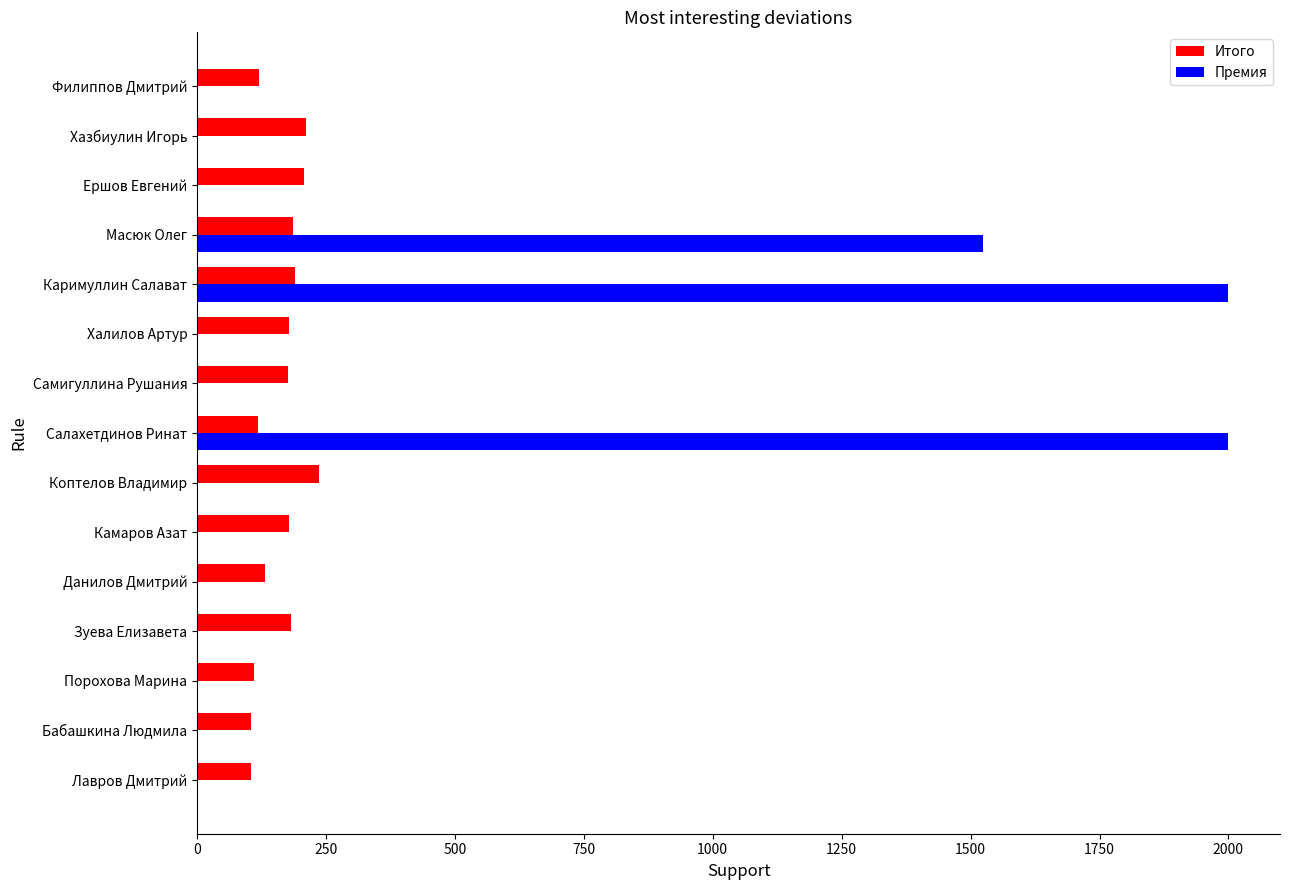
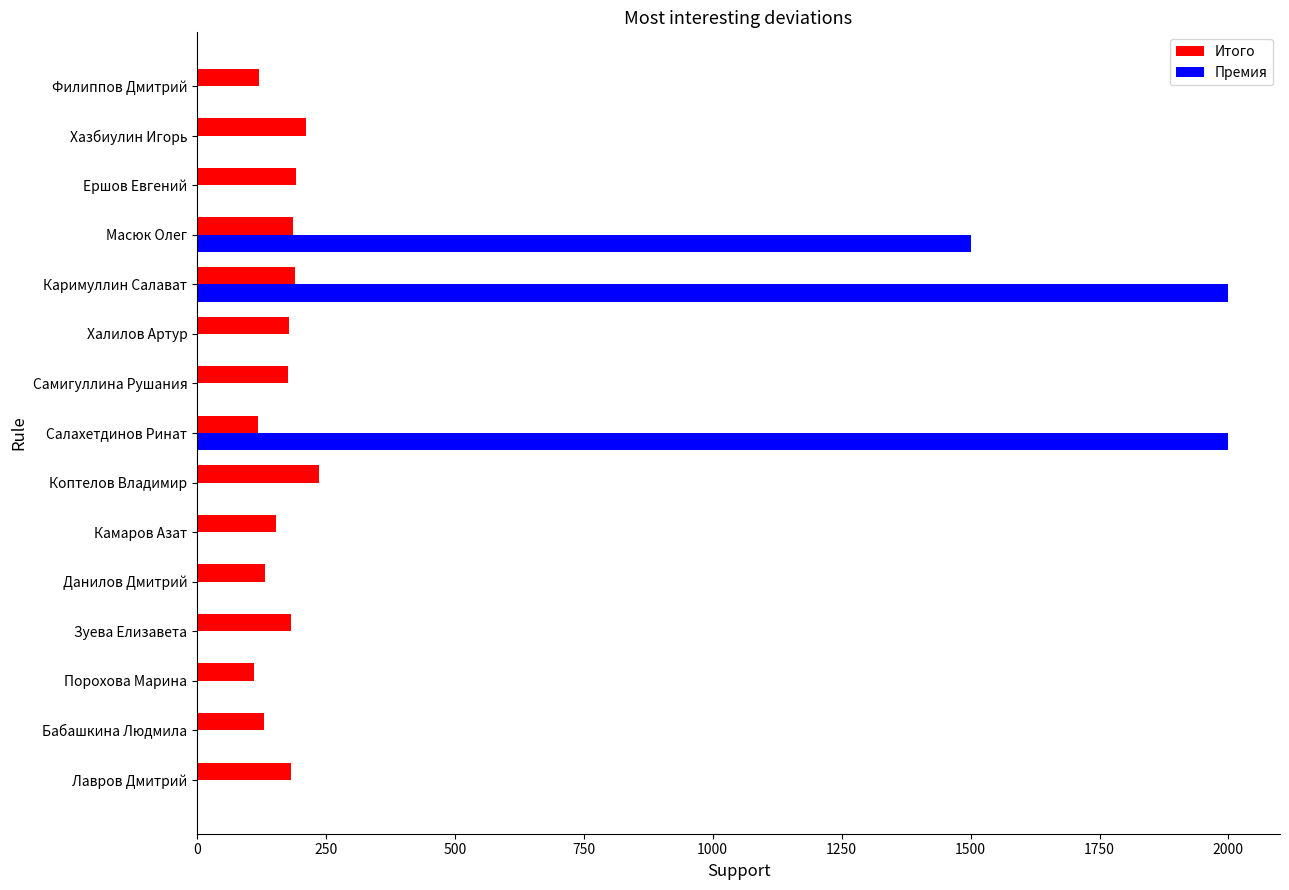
  {
    "Итого": {
      "Филиппов Дмитрий": 120,
      "Хазбиулин Игорь": 210,
-     "Ершов Евгений": 210,
+     "Ершов Евгений": 190,
      "Масюк Олег": 190,
      "Каримуллин Салават": 190,
      "Халилов Артур": 180,
      "Самигуллина Рушания": 180,
      "Салахетдинов Ринат": 120,
      "Коптелов Владимир": 240,
-     "Камаров Азат": 180,
+     "Камаров Азат": 150,
      "Данилов Дмитрий": 130,
      "Зуева Елизавета": 180,
      "Порохова Марина": 110,
-     "Бабашкина Людмила": 110,
-     "Лавров Дмитрий": 110
+     "Бабашкина Людмила": 130,
+     "Лавров Дмитрий": 180
    },
    "Премия": {
      "Филиппов Дмитрий": 0,
      "Хазбиулин Игорь": 0,
      "Ершов Евгений": 0,
-     "Масюк Олег": 1520,
+     "Масюк Олег": 1500,
      "Каримуллин Салават": 2000,
      "Халилов Артур": 0,
      "Самигуллина Рушания": 0,
      "Салахетдинов Ринат": 2000,
      "Коптелов Владимир": 0,
      "Камаров Азат": 0,
      "Данилов Дмитрий": 0,
      "Зуева Елизавета": 0,
      "Порохова Марина": 0,
      "Бабашкина Людмила": 0,
      "Лавров Дмитрий": 0
    }
  }
